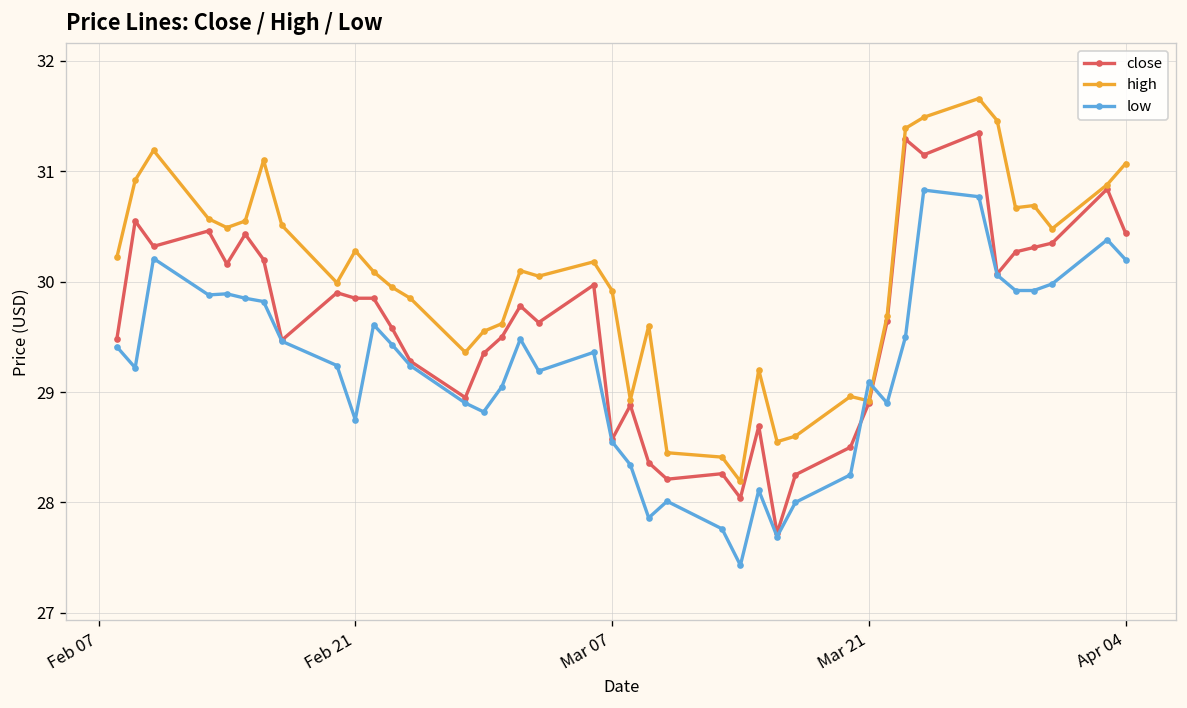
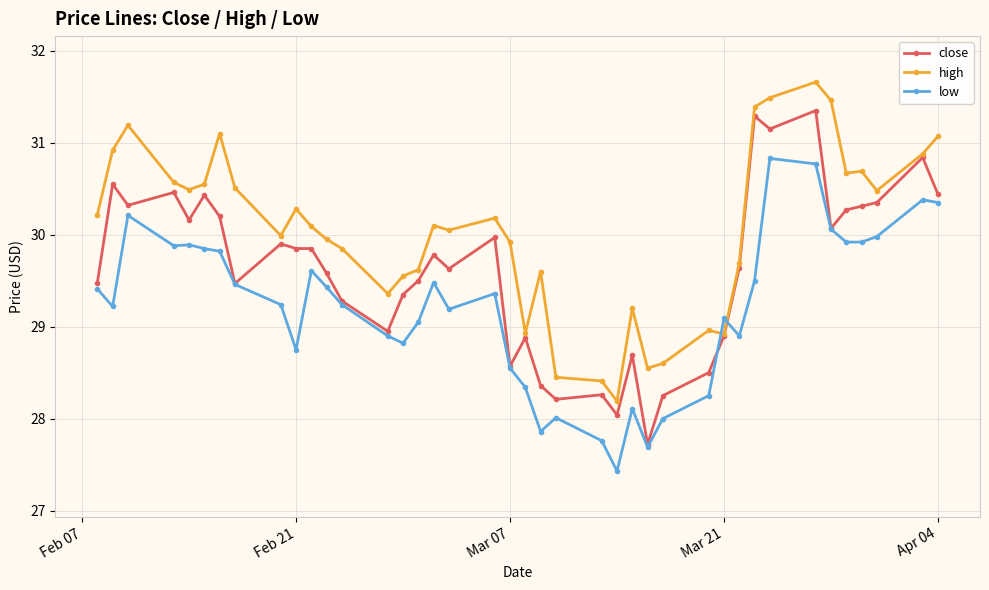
  {
    "close": {
      "Feb 21": 29.9,
      "Apr 04": 30.4
    },
    "high": {
      "Feb 21": 30.3,
      "Mar 07": 29.9,
      "Apr 04": 31.1
    },
    "low": {
      "Feb 21": 28.8,
      "Mar 21": 29.1,
-     "Apr 04": 30.2
+     "Apr 04": 30.4
    }
  }
